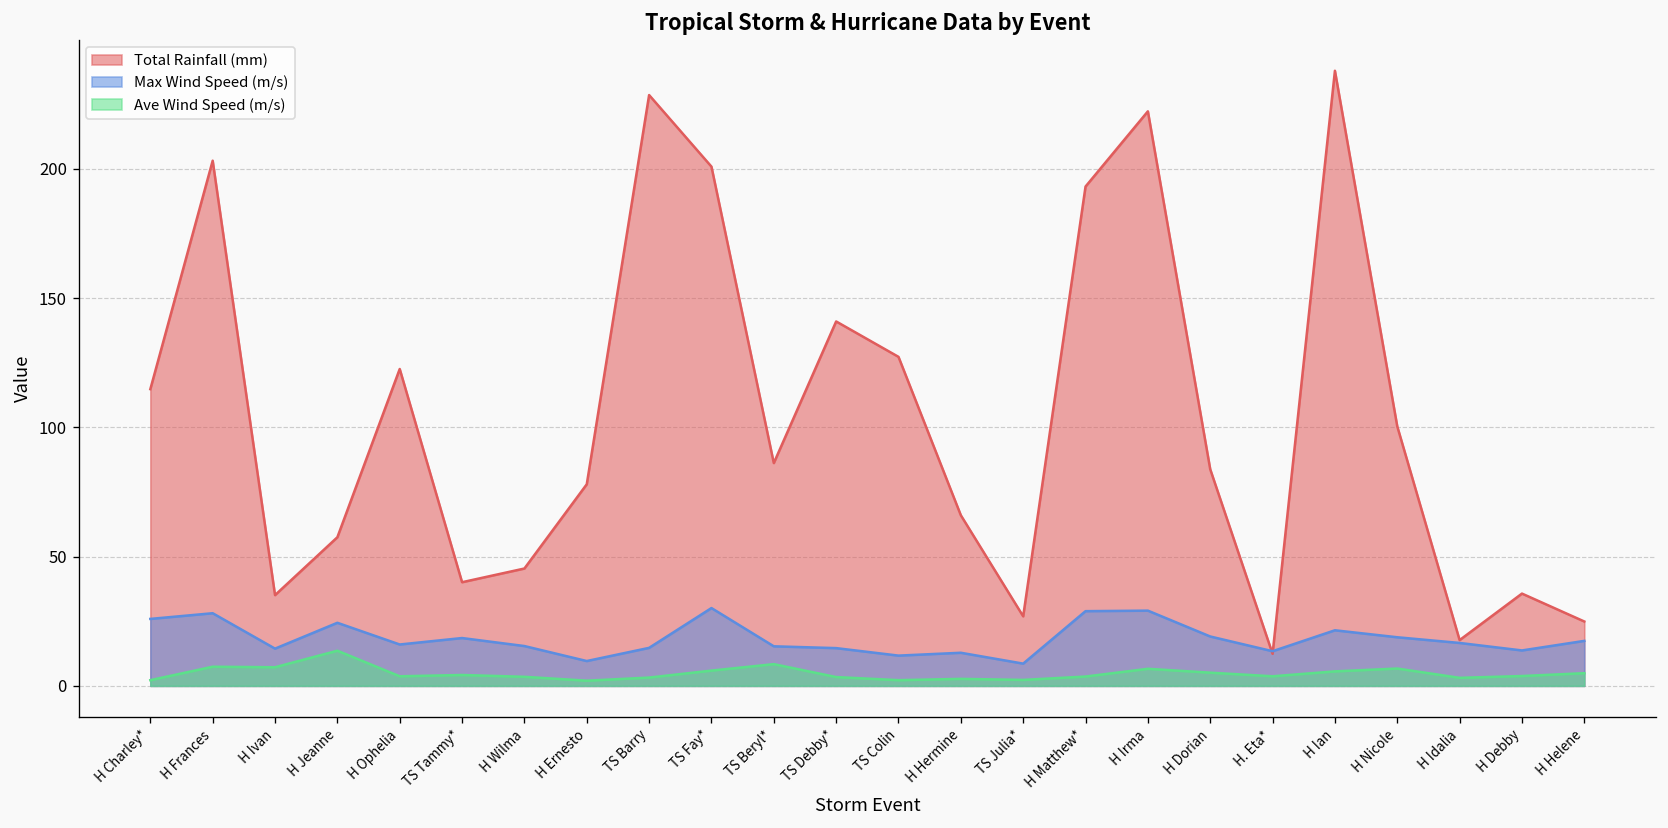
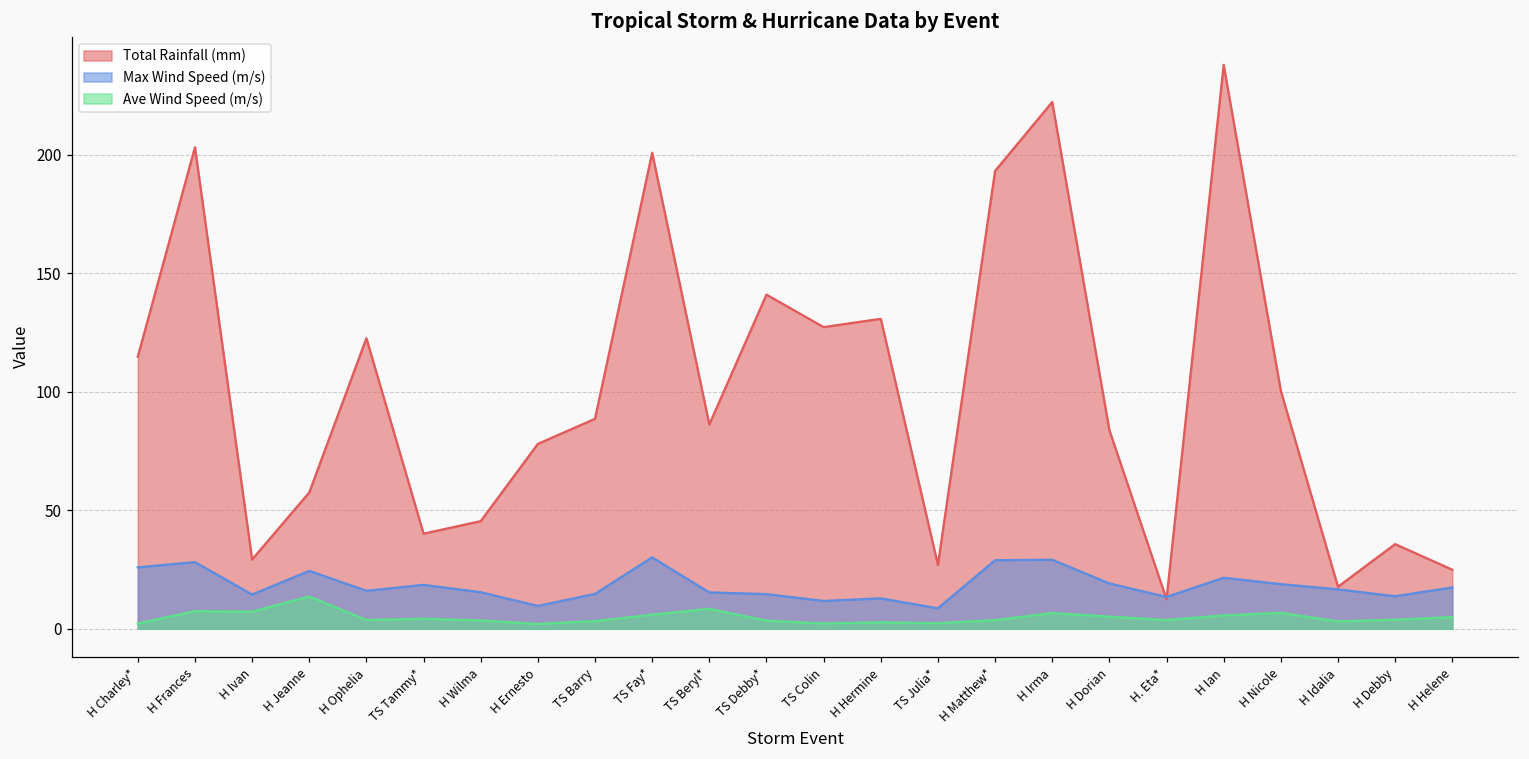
  {
    "Total Rainfall (mm)": {
      "H Charley*": 115,
      "H Frances": 203,
-     "H Ivan": 35,
+     "H Ivan": 29,
      "H Jeanne": 58,
      "H Ophelia": 123,
      "TS Tammy*": 40,
      "H Wilma": 45,
      "H Ernesto": 78,
-     "TS Barry": 229,
+     "TS Barry": 89,
      "TS Fay*": 201,
      "TS Beryl*": 86,
      "TS Debby*": 141,
      "TS Colin": 127,
-     "H Hermine": 66,
+     "H Hermine": 131,
      "TS Julia*": 27,
      "H Matthew*": 193,
      "H Irma": 222,
      "H Dorian": 84,
      "H Ian": 238,
      "H Nicole": 100,
      "H Debby": 36,
      "H Helene": 25
    },
    "Max Wind Speed (m/s)": {
      "H Charley*": 26,
      "H Frances": 28,
      "H Ivan": 14,
      "H Jeanne": 24,
      "H Ophelia": 16,
      "TS Tammy*": 19,
      "H Wilma": 15,
      "H Ernesto": 10,
      "TS Barry": 15,
      "TS Fay*": 30,
      "TS Beryl*": 15,
      "TS Debby*": 15,
      "TS Colin": 12,
      "H Hermine": 13,
      "TS Julia*": 9,
      "H Matthew*": 29,
      "H Irma": 29,
      "H Dorian": 19,
      "H Ian": 22,
      "H Nicole": 19,
      "H Debby": 14,
      "H Helene": 17
    },
    "Ave Wind Speed (m/s)": {
      "H Charley*": 2,
      "H Frances": 7,
      "H Ivan": 7,
      "H Jeanne": 14,
      "H Ophelia": 4,
      "TS Tammy*": 4,
      "H Wilma": 4,
      "H Ernesto": 2,
      "TS Barry": 3,
      "TS Fay*": 6,
      "TS Beryl*": 8,
      "TS Debby*": 3,
      "TS Colin": 2,
      "H Hermine": 3,
      "TS Julia*": 2,
      "H Matthew*": 4,
      "H Irma": 7,
      "H Dorian": 5,
      "H. Eta*": 4,
      "H Ian": 6,
      "H Nicole": 7,
      "H Idalia": 3,
      "H Debby": 4,
      "H Helene": 5
    }
  }
